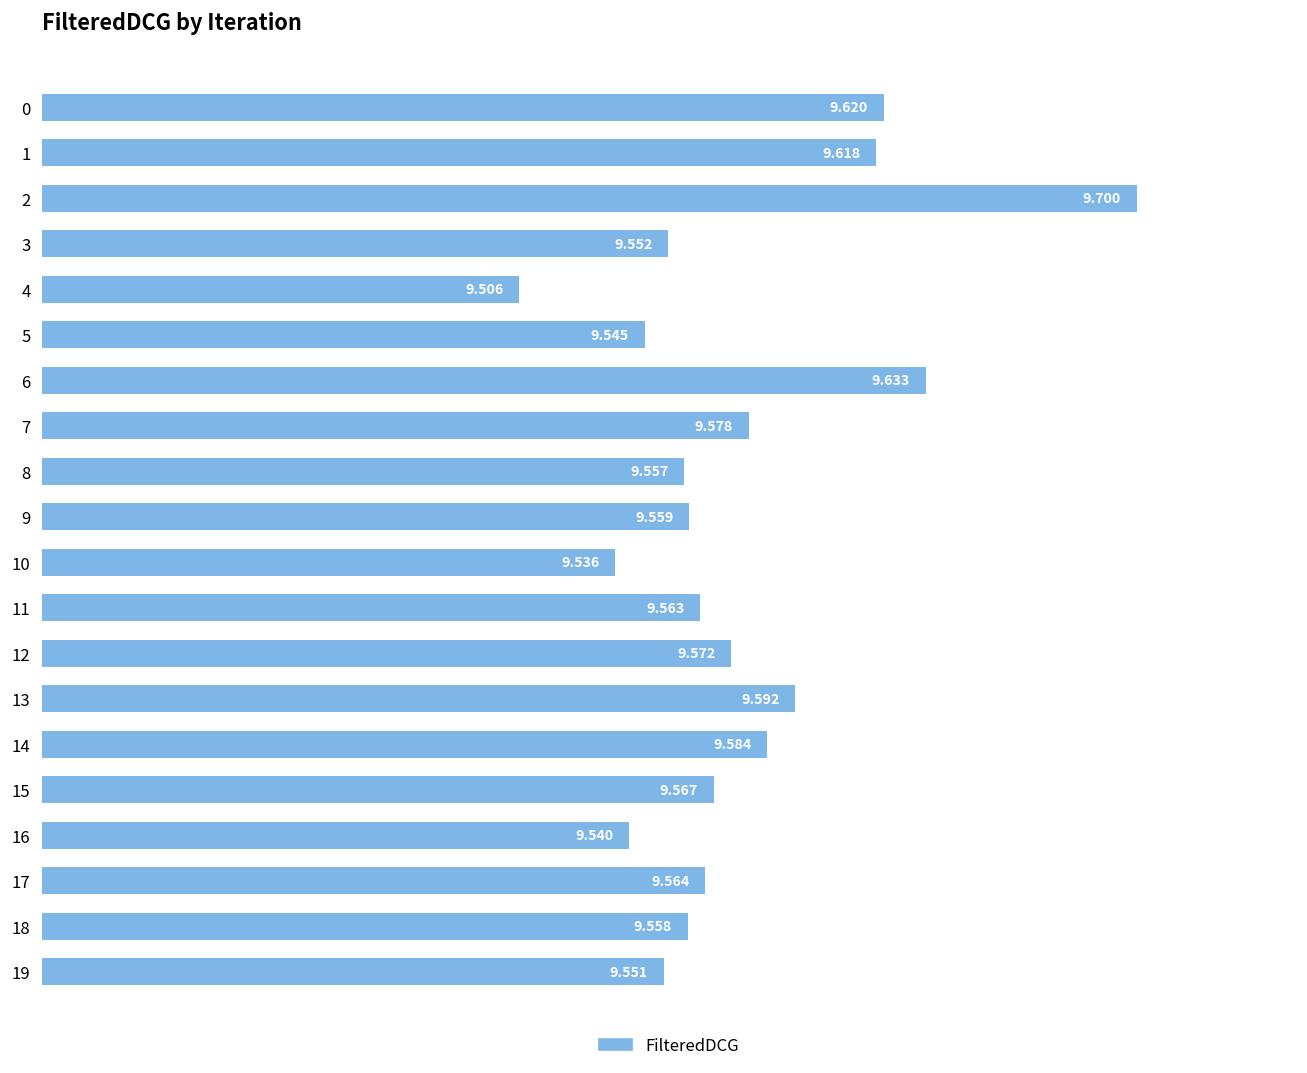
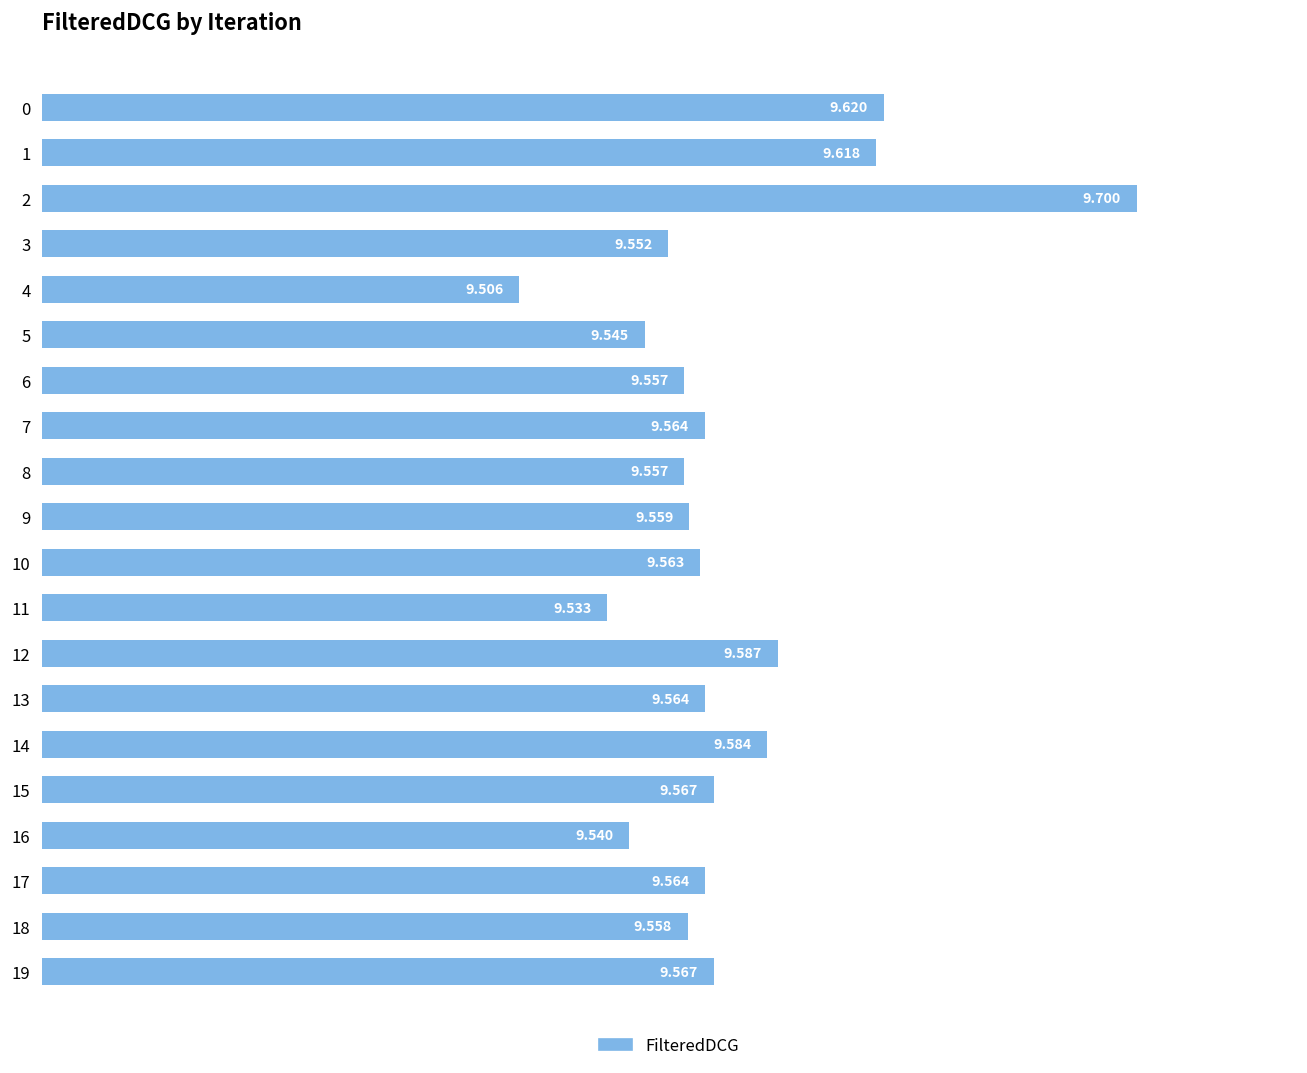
  {
    "0": 9.620,
    "1": 9.618,
    "2": 9.700,
    "3": 9.552,
    "4": 9.506,
    "5": 9.545,
-   "6": 9.633,
-   "7": 9.578,
+   "6": 9.557,
+   "7": 9.564,
    "8": 9.557,
    "9": 9.559,
-   "10": 9.536,
-   "11": 9.563,
-   "12": 9.572,
-   "13": 9.592,
+   "10": 9.563,
+   "11": 9.533,
+   "12": 9.587,
+   "13": 9.564,
    "14": 9.584,
    "15": 9.567,
    "16": 9.540,
    "17": 9.564,
    "18": 9.558,
-   "19": 9.551
+   "19": 9.567
  }
